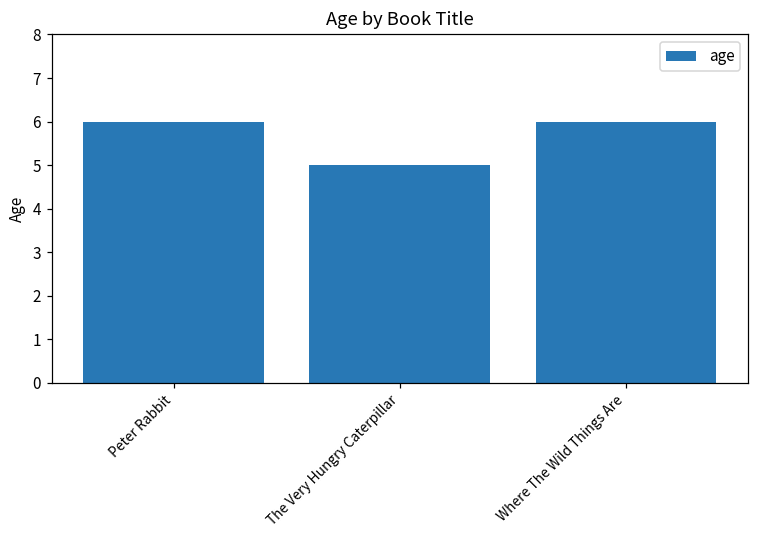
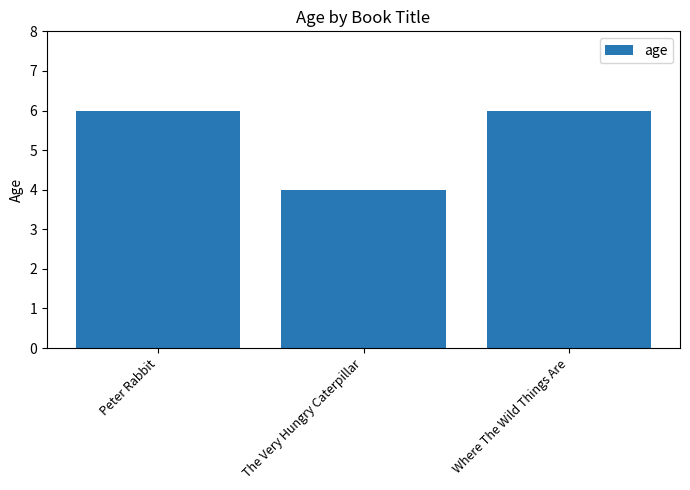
  {
    "Peter Rabbit": 6,
-   "The Very Hungry Caterpillar": 5,
+   "The Very Hungry Caterpillar": 4,
    "Where The Wild Things Are": 6
  }
